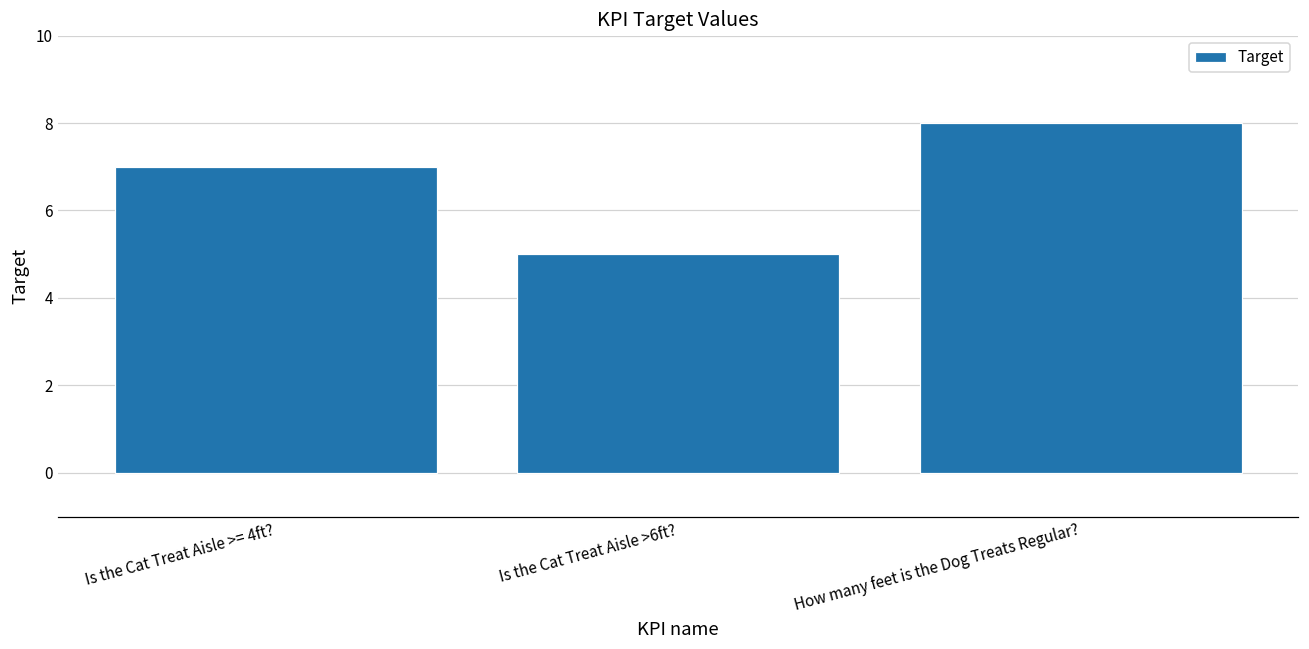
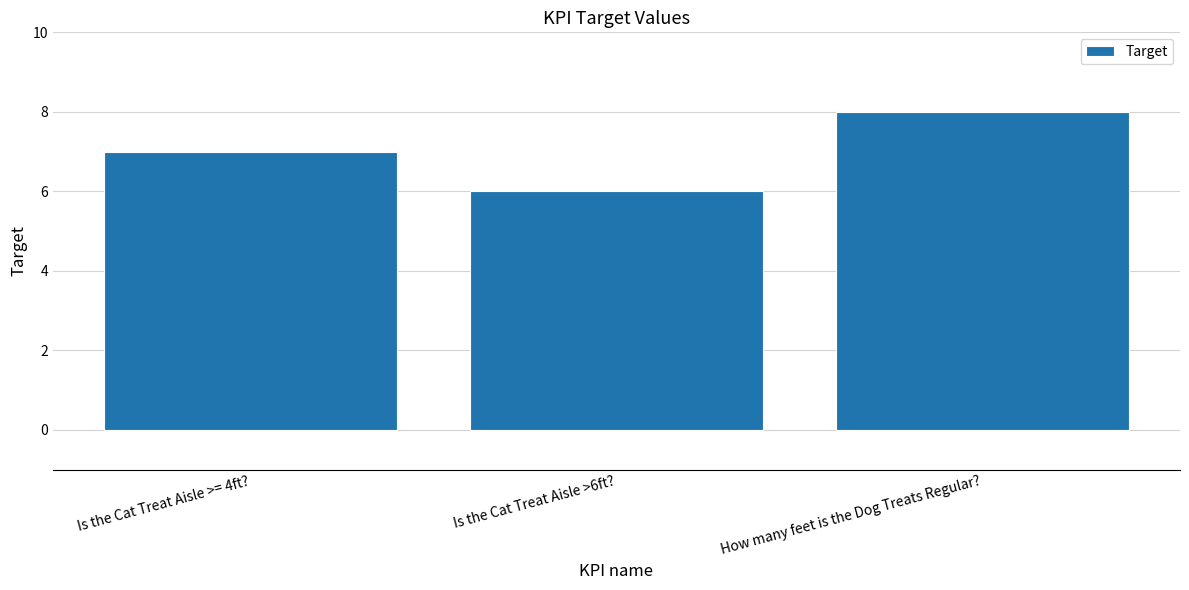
  {
    "Is the Cat Treat Aisle >= 4ft?": 7,
-   "Is the Cat Treat Aisle >6ft?": 5,
+   "Is the Cat Treat Aisle >6ft?": 6,
    "How many feet is the Dog Treats Regular?": 8
  }
